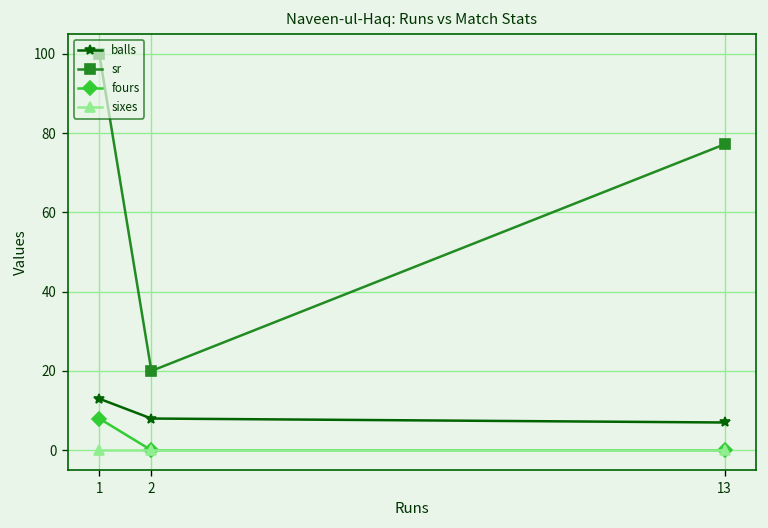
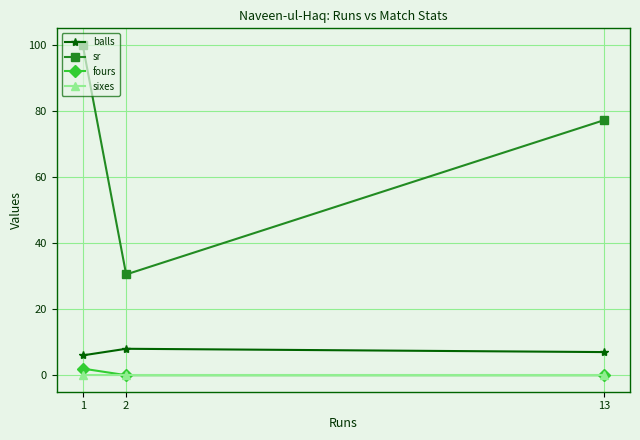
  {
    "balls": {
-     "1": 13,
+     "1": 6,
      "2": 8,
      "13": 7
    },
    "sr": {
-     "2": 20,
+     "2": 31,
      "13": 77
    },
    "fours": {
-     "1": 8
+     "1": 2
    },
    "sixes": {
      "1": 0
    }
  }
